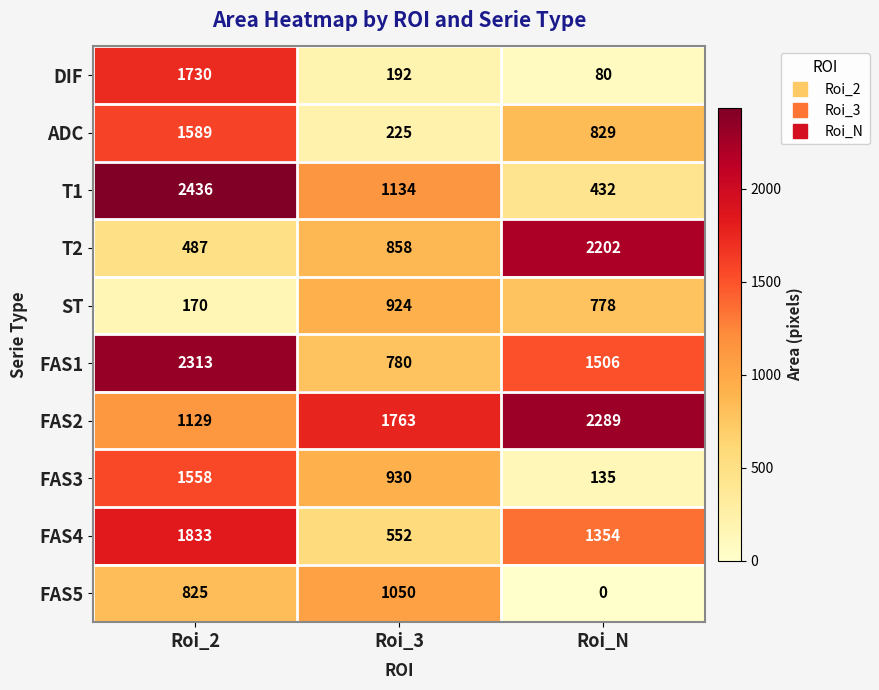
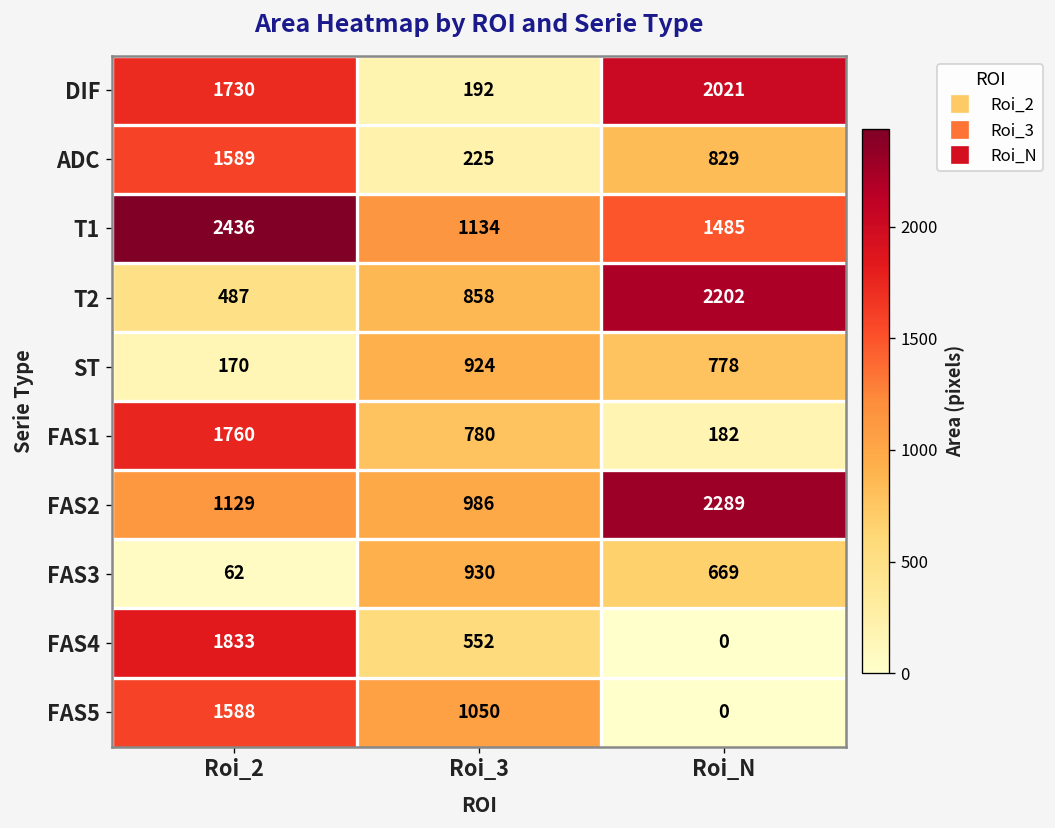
  {
    "DIF": {
      "Roi_2": 1730,
      "Roi_3": 192,
-     "Roi_N": 80
+     "Roi_N": 2021
    },
    "ADC": {
      "Roi_2": 1589,
      "Roi_3": 225,
      "Roi_N": 829
    },
    "T1": {
      "Roi_2": 2436,
      "Roi_3": 1134,
-     "Roi_N": 432
+     "Roi_N": 1485
    },
    "T2": {
      "Roi_2": 487,
      "Roi_3": 858,
      "Roi_N": 2202
    },
    "ST": {
      "Roi_2": 170,
      "Roi_3": 924,
      "Roi_N": 778
    },
    "FAS1": {
-     "Roi_2": 2313,
+     "Roi_2": 1760,
      "Roi_3": 780,
-     "Roi_N": 1506
+     "Roi_N": 182
    },
    "FAS2": {
      "Roi_2": 1129,
-     "Roi_3": 1763,
+     "Roi_3": 986,
      "Roi_N": 2289
    },
    "FAS3": {
-     "Roi_2": 1558,
+     "Roi_2": 62,
      "Roi_3": 930,
-     "Roi_N": 135
+     "Roi_N": 669
    },
    "FAS4": {
      "Roi_2": 1833,
      "Roi_3": 552,
-     "Roi_N": 1354
+     "Roi_N": 0
    },
    "FAS5": {
-     "Roi_2": 825,
+     "Roi_2": 1588,
      "Roi_3": 1050,
      "Roi_N": 0
    }
  }
